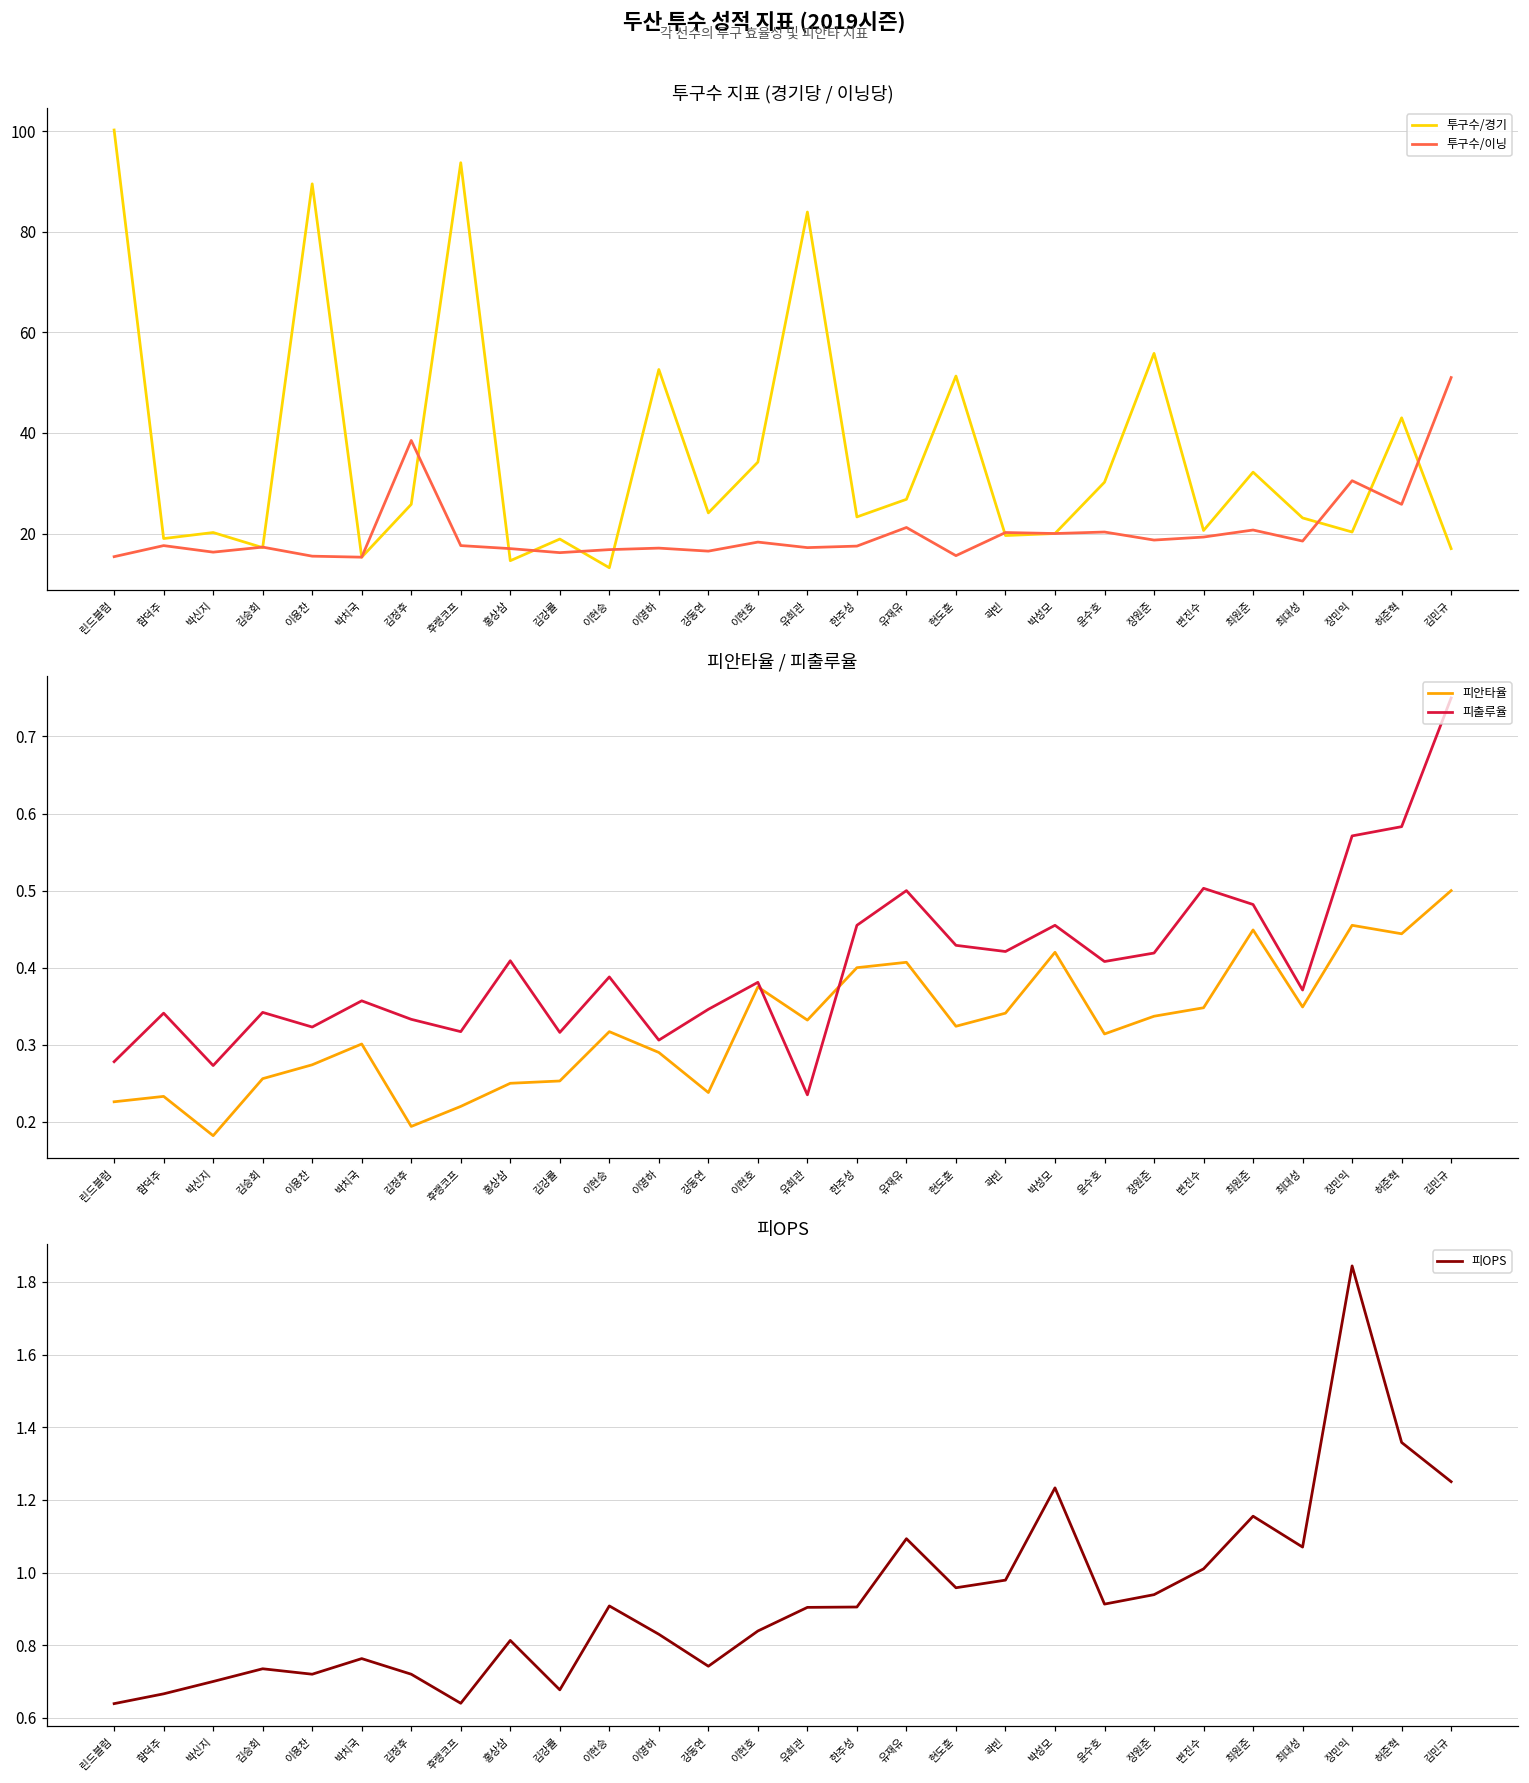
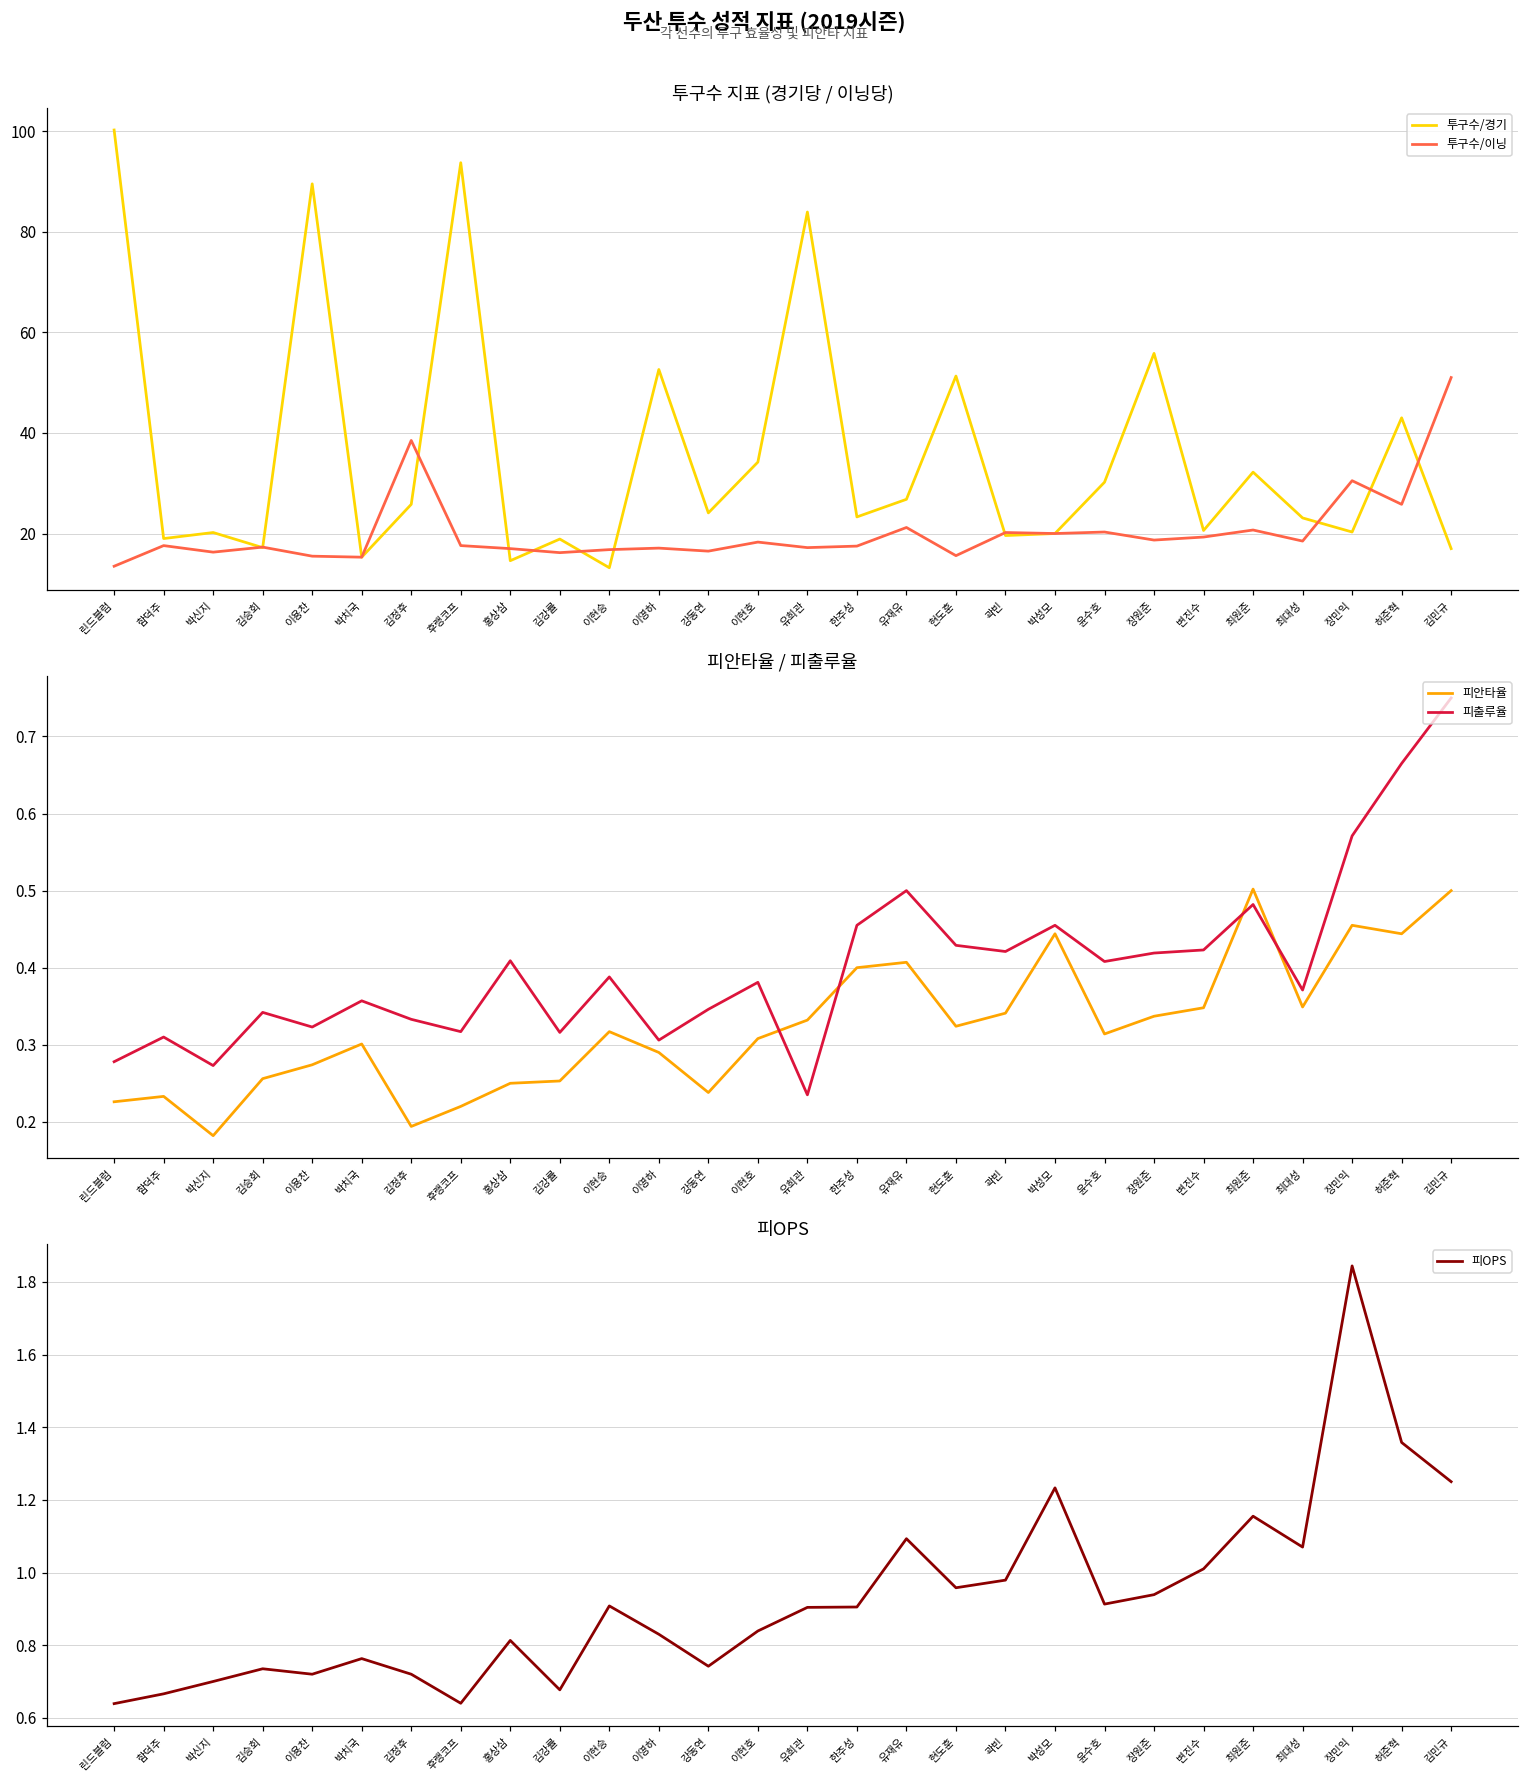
  {
    "투구수 지표 (경기당 / 이닝당)": {
      "투구수/경기": {
        "린드블럼": 100,
        "함덕주": 19,
        "박신지": 20,
        "이용찬": 90,
        "김정후": 26,
        "후랭코프": 94,
        "홍상삼": 15,
        "김강률": 19,
        "이현승": 13,
        "이영하": 53,
        "강동연": 24,
        "이현호": 34,
        "유희관": 84,
        "한주성": 23,
        "유재유": 27,
        "현도훈": 51,
        "곽빈": 20,
        "윤수호": 30,
        "장원준": 56,
        "변진수": 21,
        "최원준": 32,
        "최대성": 23,
        "장민익": 20,
        "허준혁": 43,
        "김민규": 17
      },
      "투구수/이닝": {
-       "린드블럼": 15,
+       "린드블럼": 14,
        "함덕주": 18,
        "박신지": 16,
        "이용찬": 16,
        "김정후": 39,
        "후랭코프": 18,
        "홍상삼": 17,
        "김강률": 16,
        "이현승": 17,
        "이영하": 17,
        "강동연": 17,
        "이현호": 18,
        "유희관": 17,
        "한주성": 18,
        "유재유": 21,
        "현도훈": 16,
        "곽빈": 20,
        "윤수호": 20,
        "장원준": 19,
        "변진수": 19,
        "최원준": 21,
        "최대성": 19,
        "장민익": 31,
        "허준혁": 26,
        "김민규": 51
      }
    },
    "피안타율 / 피출루율": {
      "피안타율": {
        "린드블럼": 0.23,
        "함덕주": 0.23,
        "박신지": 0.18,
        "김승회": 0.26,
        "이용찬": 0.27,
        "박치국": 0.30,
        "김정후": 0.19,
        "후랭코프": 0.22,
        "홍상삼": 0.25,
        "김강률": 0.25,
        "이현승": 0.32,
        "이영하": 0.29,
        "강동연": 0.24,
-       "이현호": 0.38,
+       "이현호": 0.31,
        "유희관": 0.33,
        "한주성": 0.40,
        "유재유": 0.41,
        "현도훈": 0.32,
        "곽빈": 0.34,
-       "박성모": 0.42,
+       "박성모": 0.44,
        "윤수호": 0.31,
        "장원준": 0.34,
        "변진수": 0.35,
-       "최원준": 0.45,
+       "최원준": 0.50,
        "최대성": 0.35,
        "장민익": 0.46,
        "허준혁": 0.44,
        "김민규": 0.50
      },
      "피출루율": {
        "린드블럼": 0.28,
-       "함덕주": 0.34,
+       "함덕주": 0.31,
        "박신지": 0.27,
        "김승회": 0.34,
        "이용찬": 0.32,
        "박치국": 0.36,
        "김정후": 0.33,
        "후랭코프": 0.32,
        "홍상삼": 0.41,
        "김강률": 0.32,
        "이현승": 0.39,
        "이영하": 0.31,
        "강동연": 0.35,
        "이현호": 0.38,
        "유희관": 0.24,
        "한주성": 0.46,
        "유재유": 0.50,
        "현도훈": 0.43,
        "곽빈": 0.42,
        "박성모": 0.46,
        "윤수호": 0.41,
        "장원준": 0.42,
-       "변진수": 0.50,
+       "변진수": 0.42,
        "최원준": 0.48,
        "최대성": 0.37,
        "장민익": 0.57,
-       "허준혁": 0.58
+       "허준혁": 0.67
      }
    },
    "피OPS": {
      "린드블럼": 0.64,
      "함덕주": 0.67,
      "박신지": 0.70,
      "김승회": 0.74,
      "이용찬": 0.72,
      "박치국": 0.76,
      "김정후": 0.72,
      "후랭코프": 0.64,
      "홍상삼": 0.81,
      "김강률": 0.68,
      "이현승": 0.91,
      "이영하": 0.83,
      "강동연": 0.74,
      "이현호": 0.84,
      "유희관": 0.90,
      "한주성": 0.91,
      "유재유": 1.09,
      "현도훈": 0.96,
      "곽빈": 0.98,
      "박성모": 1.23,
      "윤수호": 0.91,
      "장원준": 0.94,
      "변진수": 1.01,
      "최원준": 1.16,
      "최대성": 1.07,
      "장민익": 1.84,
      "허준혁": 1.36,
      "김민규": 1.25
    }
  }
